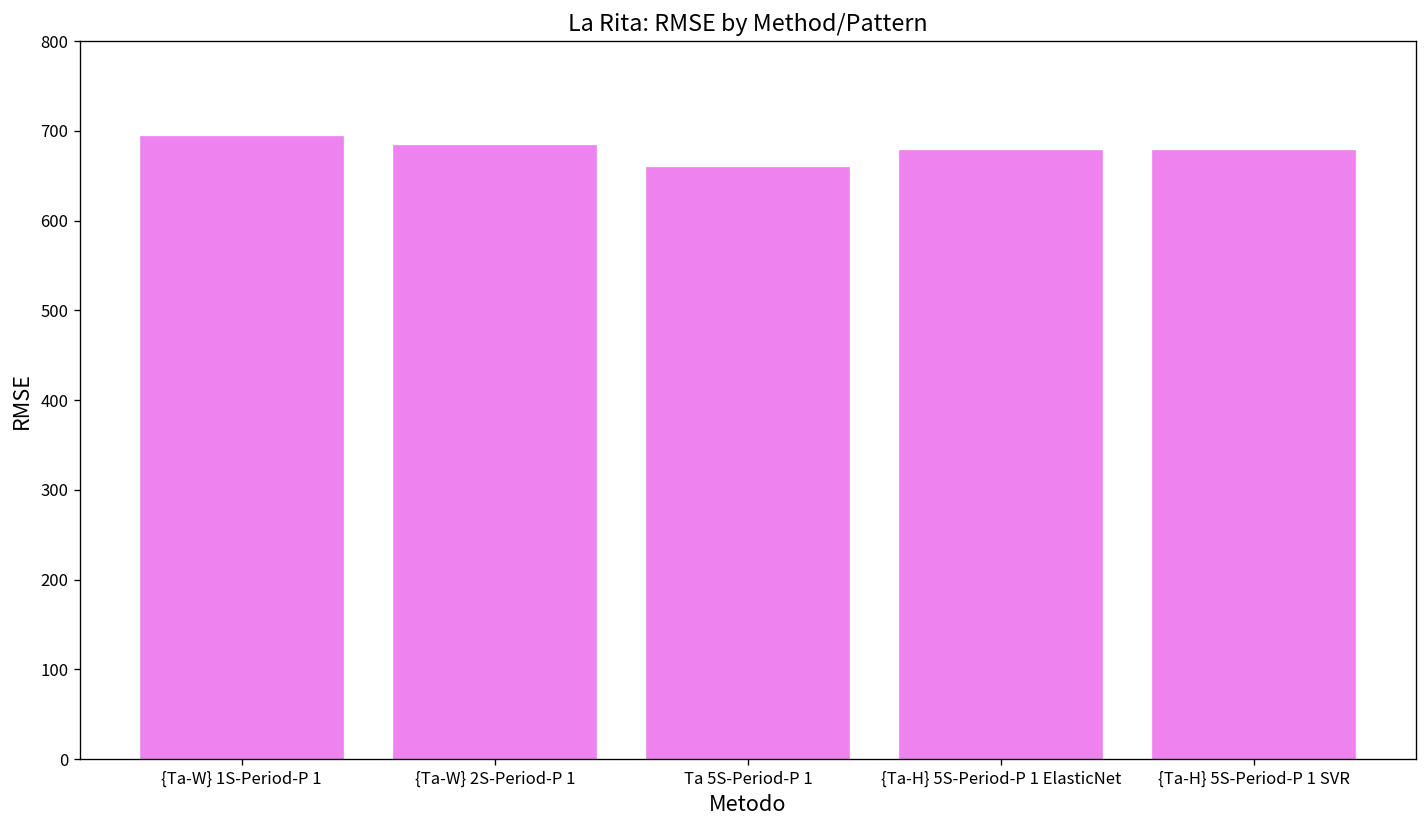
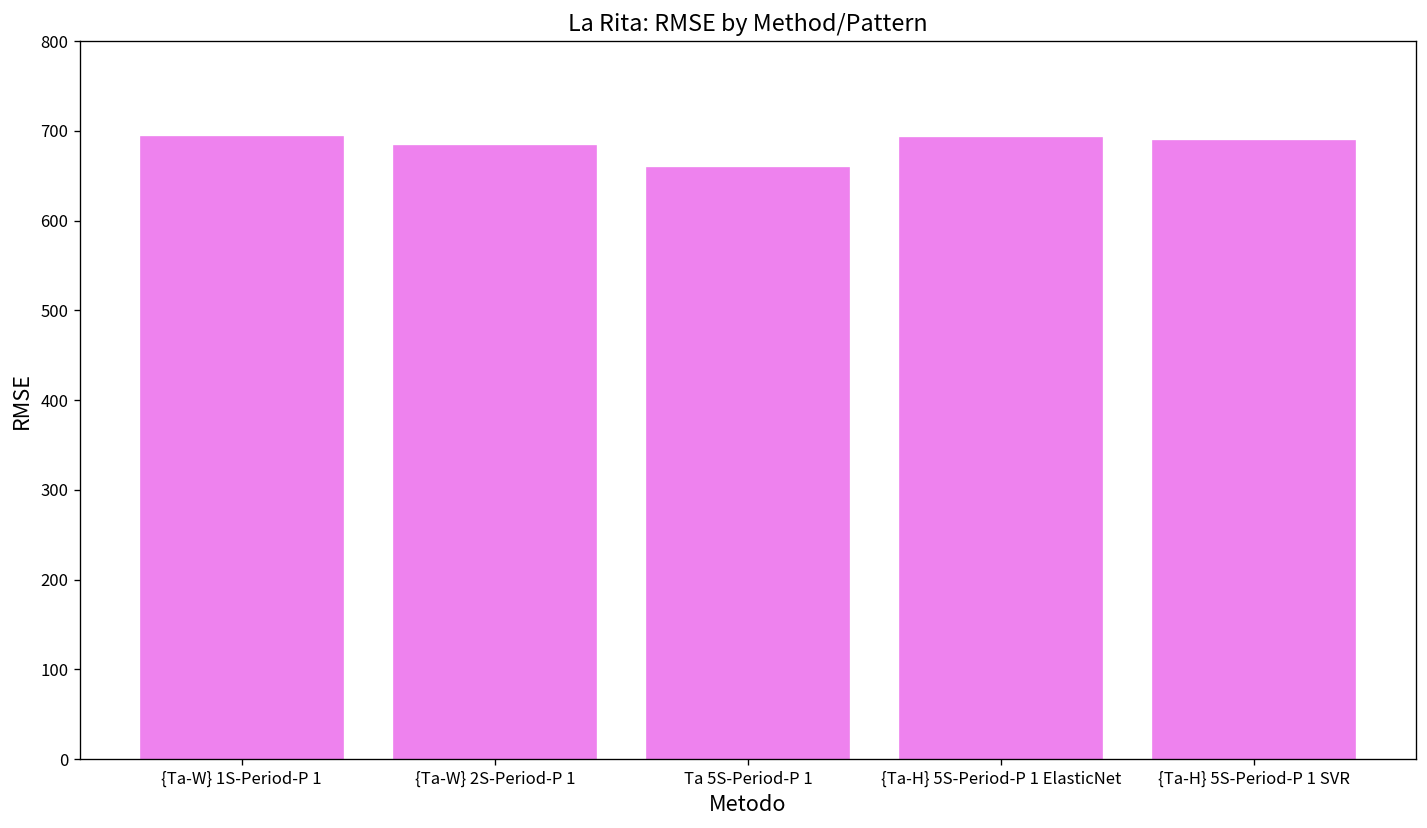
  {
    "{Ta-W} 1S-Period-P 1": 690,
    "{Ta-W} 2S-Period-P 1": 680,
    "Ta 5S-Period-P 1": 660,
-   "{Ta-H} 5S-Period-P 1 ElasticNet": 680,
-   "{Ta-H} 5S-Period-P 1 SVR": 680
+   "{Ta-H} 5S-Period-P 1 ElasticNet": 690,
+   "{Ta-H} 5S-Period-P 1 SVR": 690
  }
